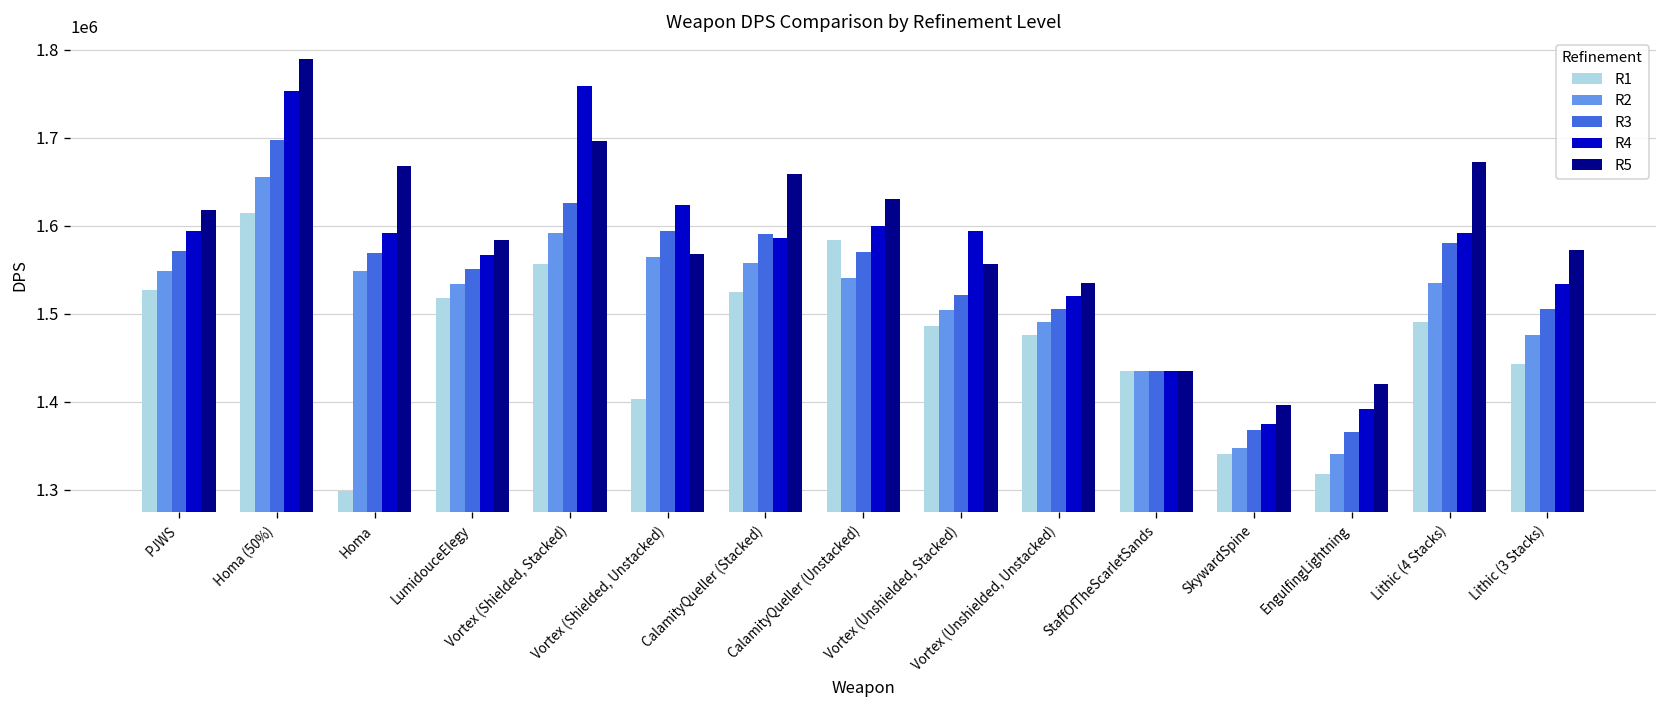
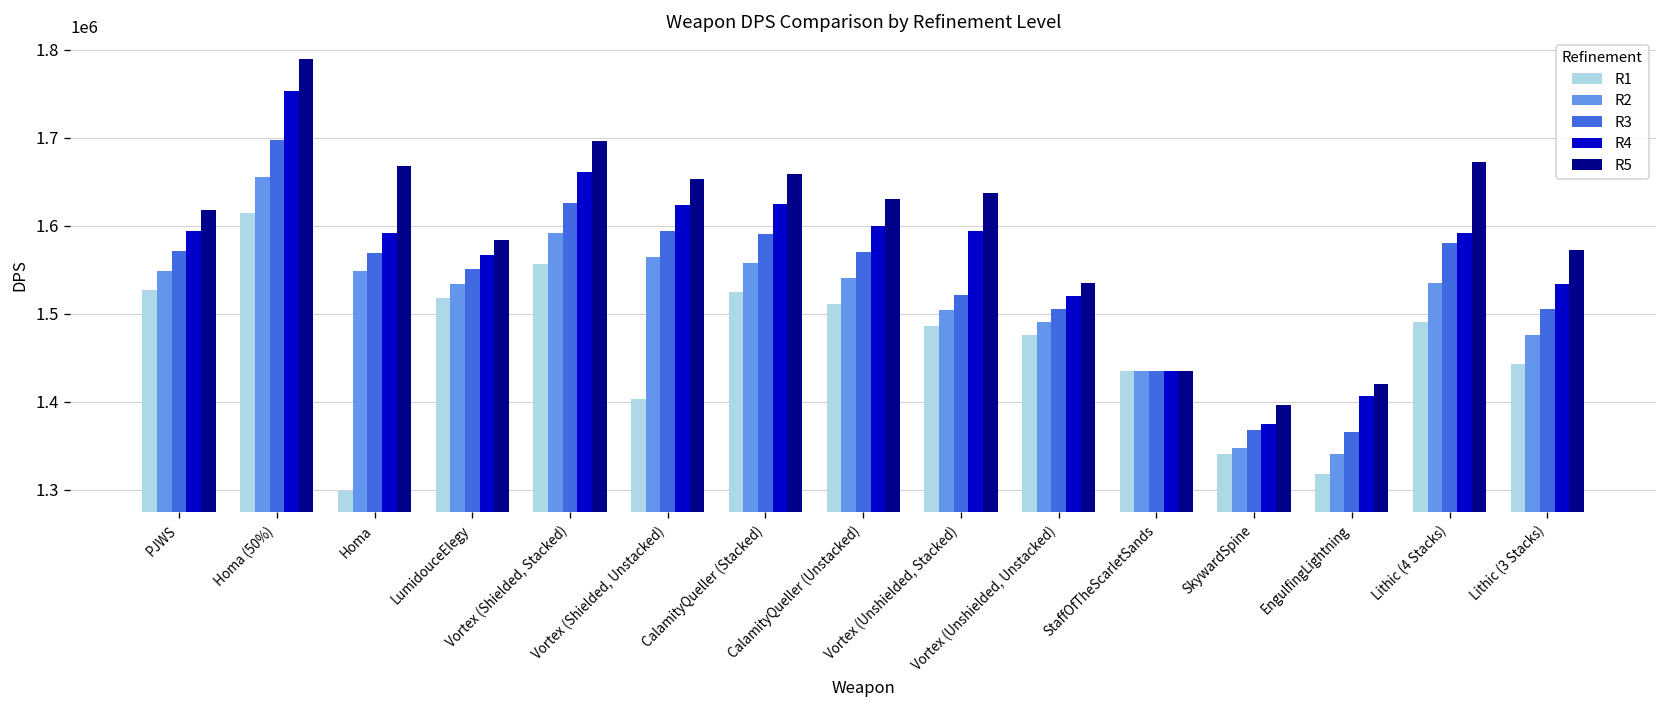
  {
    "R1": {
      "PJWS": 1530000,
      "Homa (50%)": 1610000,
      "Homa": 1300000,
      "LumidouceElegy": 1520000,
      "Vortex (Shielded, Stacked)": 1560000,
      "Vortex (Shielded, Unstacked)": 1400000,
      "CalamityQueller (Stacked)": 1520000,
-     "CalamityQueller (Unstacked)": 1580000,
+     "CalamityQueller (Unstacked)": 1510000,
      "Vortex (Unshielded, Stacked)": 1490000,
      "Vortex (Unshielded, Unstacked)": 1480000,
      "StaffOfTheScarletSands": 1440000,
      "SkywardSpine": 1340000,
      "EngulfingLightning": 1320000,
      "Lithic (4 Stacks)": 1490000,
      "Lithic (3 Stacks)": 1440000
    },
    "R4": {
      "PJWS": 1590000,
      "Homa (50%)": 1750000,
      "Homa": 1590000,
      "LumidouceElegy": 1570000,
-     "Vortex (Shielded, Stacked)": 1760000,
+     "Vortex (Shielded, Stacked)": 1660000,
      "Vortex (Shielded, Unstacked)": 1620000,
-     "CalamityQueller (Stacked)": 1590000,
+     "CalamityQueller (Stacked)": 1620000,
      "CalamityQueller (Unstacked)": 1600000,
      "Vortex (Unshielded, Stacked)": 1590000,
      "Vortex (Unshielded, Unstacked)": 1520000,
      "StaffOfTheScarletSands": 1440000,
      "SkywardSpine": 1370000,
-     "EngulfingLightning": 1390000,
+     "EngulfingLightning": 1410000,
      "Lithic (4 Stacks)": 1590000,
      "Lithic (3 Stacks)": 1530000
    },
    "R5": {
      "PJWS": 1620000,
      "Homa (50%)": 1790000,
      "Homa": 1670000,
      "LumidouceElegy": 1580000,
      "Vortex (Shielded, Stacked)": 1700000,
-     "Vortex (Shielded, Unstacked)": 1570000,
+     "Vortex (Shielded, Unstacked)": 1650000,
      "CalamityQueller (Stacked)": 1660000,
      "CalamityQueller (Unstacked)": 1630000,
-     "Vortex (Unshielded, Stacked)": 1560000,
+     "Vortex (Unshielded, Stacked)": 1640000,
      "Vortex (Unshielded, Unstacked)": 1530000,
      "StaffOfTheScarletSands": 1440000,
      "SkywardSpine": 1400000,
      "EngulfingLightning": 1420000,
      "Lithic (4 Stacks)": 1670000,
      "Lithic (3 Stacks)": 1570000
    }
  }
